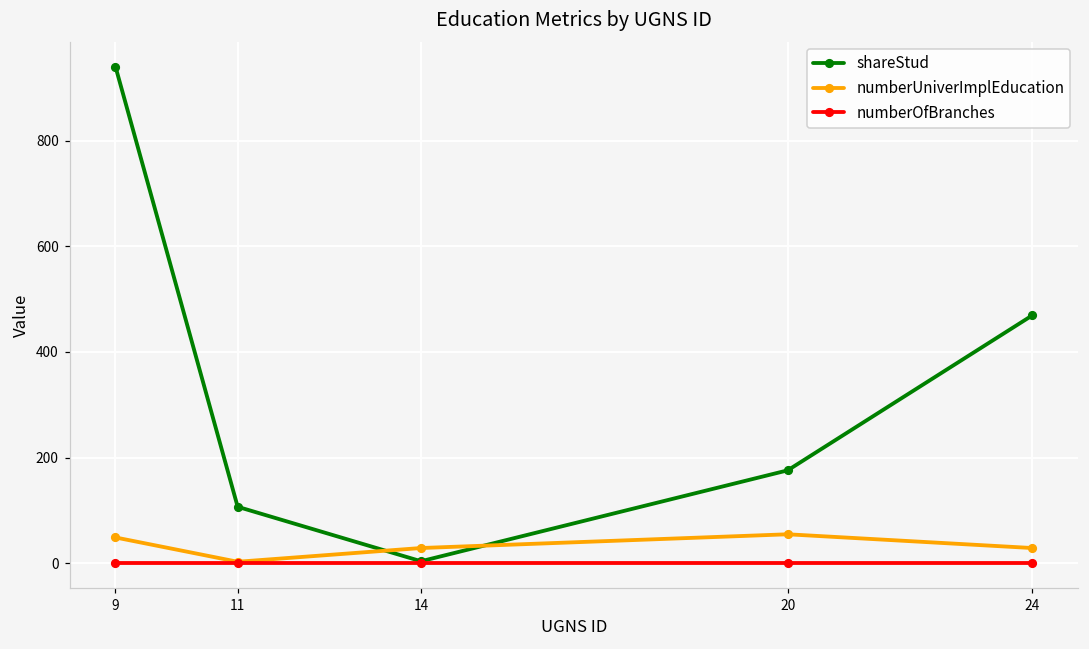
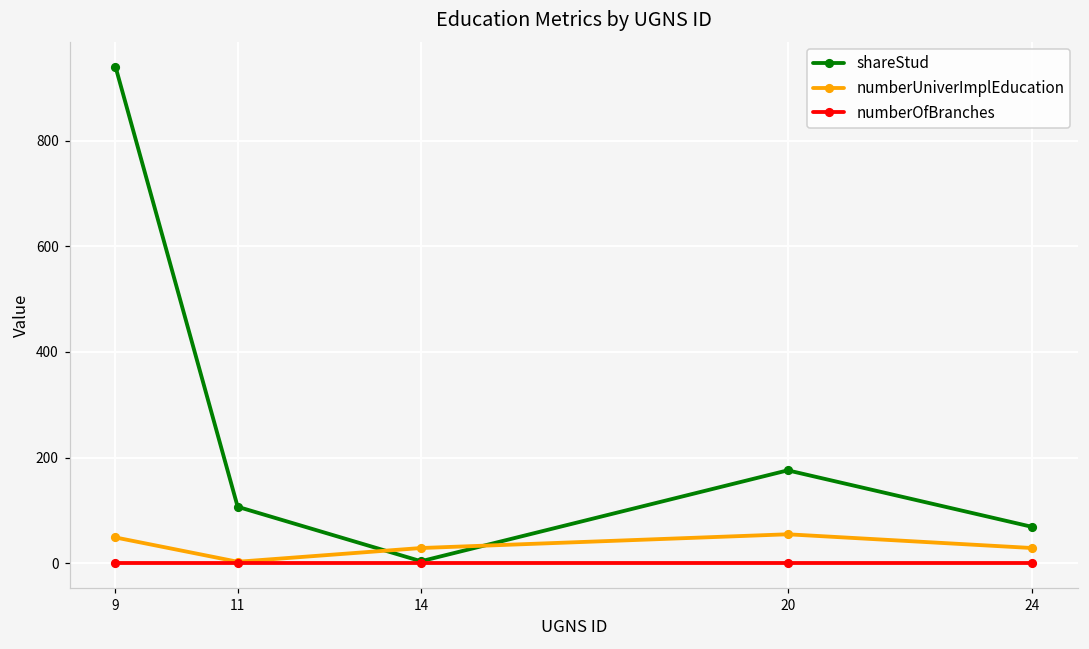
  {
    "shareStud": {
      "9": 940,
      "11": 110,
      "20": 180,
-     "24": 470
+     "24": 70
    },
    "numberUniverImplEducation": {
      "9": 50,
      "14": 30,
      "20": 60,
      "24": 30
    },
    "numberOfBranches": {
      "9": 0,
      "20": 0,
      "24": 0
    }
  }
